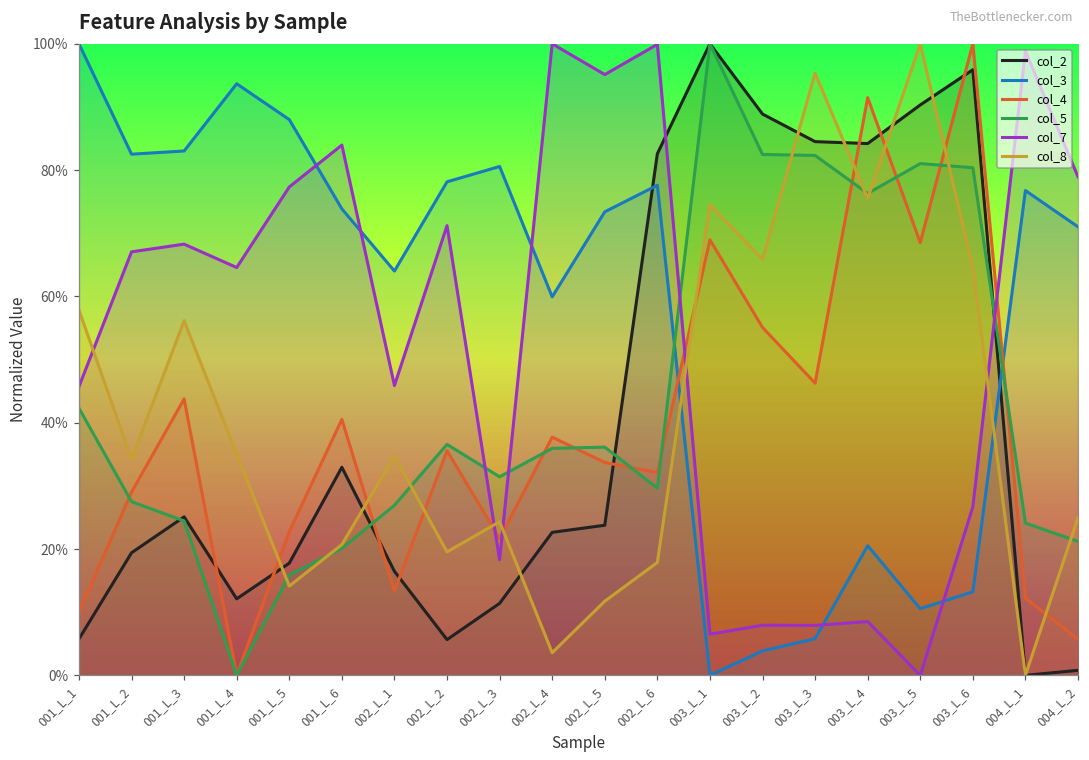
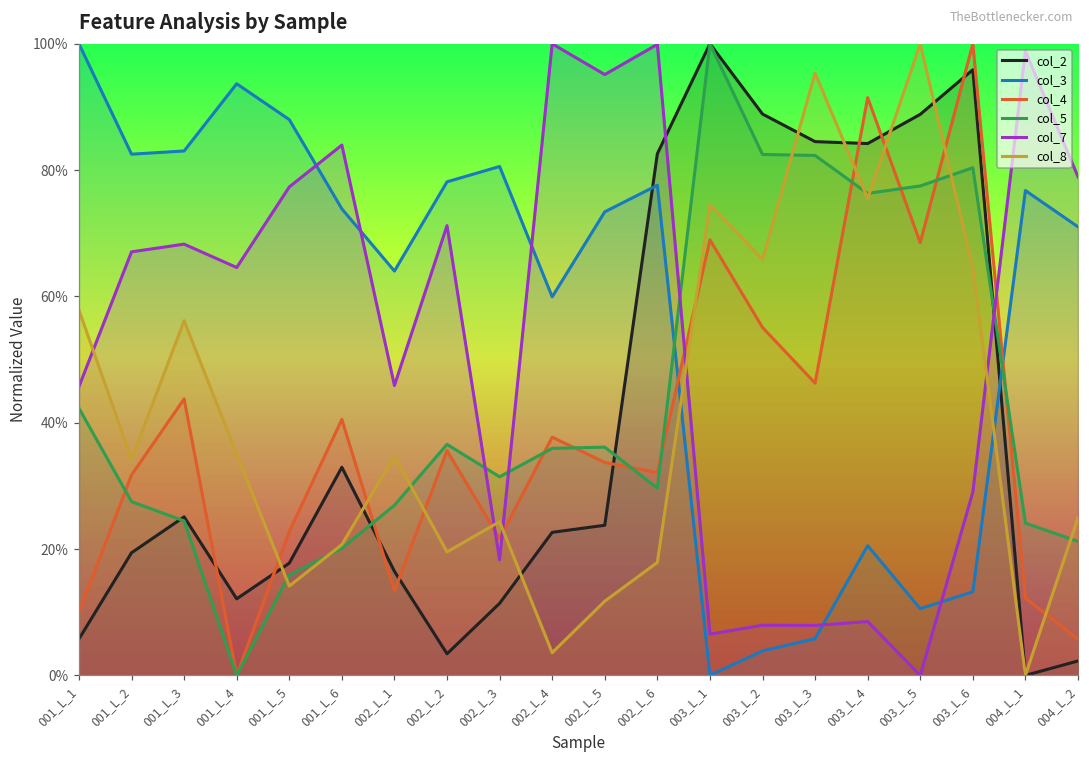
  {
    "col_2": {
      "001_L_1": "6%",
      "001_L_2": "19%",
      "001_L_3": "25%",
      "001_L_4": "12%",
      "001_L_5": "18%",
      "001_L_6": "33%",
      "002_L_1": "16%",
-     "002_L_2": "6%",
+     "002_L_2": "3%",
      "002_L_3": "11%",
      "002_L_4": "23%",
      "002_L_5": "24%",
      "002_L_6": "83%",
      "003_L_2": "89%",
      "003_L_3": "85%",
      "003_L_4": "84%",
-     "003_L_5": "90%",
+     "003_L_5": "89%",
      "003_L_6": "96%",
-     "004_L_2": "1%"
+     "004_L_2": "2%"
    },
    "col_3": {
      "001_L_1": "100%",
      "001_L_2": "83%",
      "001_L_3": "83%",
      "001_L_4": "94%",
      "001_L_5": "88%",
      "001_L_6": "74%",
      "002_L_1": "64%",
      "002_L_2": "78%",
      "002_L_3": "81%",
      "002_L_4": "60%",
      "002_L_5": "73%",
      "002_L_6": "78%",
      "003_L_1": "0%",
      "003_L_2": "4%",
      "003_L_3": "6%",
      "003_L_4": "21%",
      "003_L_5": "11%",
      "003_L_6": "13%",
      "004_L_1": "77%",
      "004_L_2": "71%"
    },
    "col_4": {
      "001_L_1": "10%",
-     "001_L_2": "29%",
+     "001_L_2": "32%",
      "001_L_3": "44%",
      "001_L_5": "23%",
      "001_L_6": "41%",
      "002_L_1": "13%",
      "002_L_2": "36%",
      "002_L_3": "22%",
      "002_L_4": "38%",
      "002_L_5": "34%",
      "002_L_6": "32%",
      "003_L_1": "69%",
      "003_L_2": "55%",
      "003_L_3": "46%",
      "003_L_4": "91%",
      "003_L_5": "69%",
      "003_L_6": "100%",
      "004_L_1": "12%",
      "004_L_2": "6%"
    },
    "col_5": {
      "001_L_1": "42%",
      "001_L_2": "28%",
      "001_L_3": "24%",
      "001_L_5": "16%",
      "001_L_6": "20%",
      "002_L_1": "27%",
      "002_L_2": "37%",
      "002_L_3": "31%",
      "002_L_4": "36%",
      "002_L_5": "36%",
      "002_L_6": "30%",
      "003_L_2": "82%",
      "003_L_3": "82%",
      "003_L_4": "76%",
-     "003_L_5": "81%",
+     "003_L_5": "77%",
      "003_L_6": "80%",
      "004_L_1": "24%",
      "004_L_2": "21%"
    },
    "col_7": {
      "001_L_1": "46%",
      "001_L_2": "67%",
      "001_L_3": "68%",
      "001_L_4": "65%",
      "001_L_5": "77%",
      "001_L_6": "84%",
      "002_L_1": "46%",
      "002_L_2": "71%",
      "002_L_3": "18%",
      "002_L_4": "100%",
      "002_L_5": "95%",
      "002_L_6": "100%",
      "003_L_1": "7%",
      "003_L_2": "8%",
      "003_L_3": "8%",
      "003_L_4": "9%",
      "003_L_5": "0%",
-     "003_L_6": "27%",
+     "003_L_6": "29%",
      "004_L_2": "79%"
    },
    "col_8": {
      "001_L_1": "58%",
      "001_L_2": "34%",
      "001_L_3": "56%",
      "001_L_4": "35%",
      "001_L_5": "14%",
      "001_L_6": "21%",
      "002_L_1": "35%",
      "002_L_2": "20%",
      "002_L_3": "24%",
      "002_L_4": "4%",
      "002_L_5": "12%",
      "002_L_6": "18%",
      "003_L_1": "75%",
      "003_L_2": "66%",
      "003_L_3": "95%",
      "003_L_4": "76%",
      "003_L_5": "100%",
      "003_L_6": "65%",
      "004_L_2": "25%"
    }
  }
